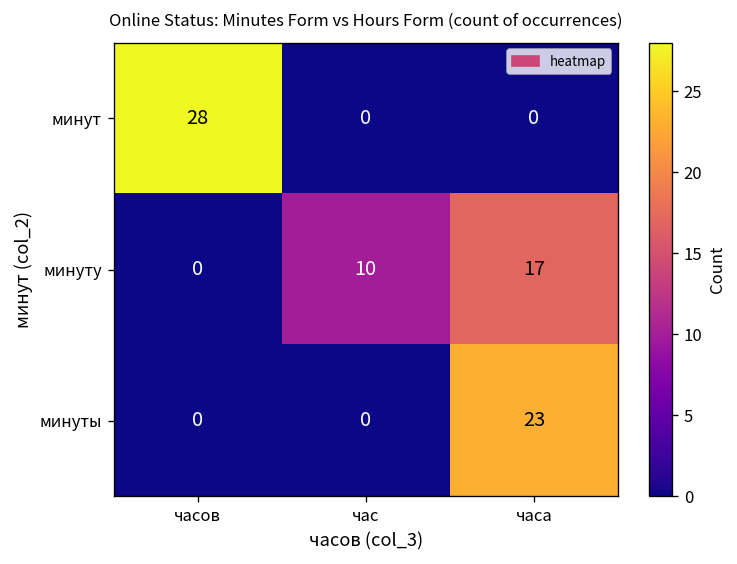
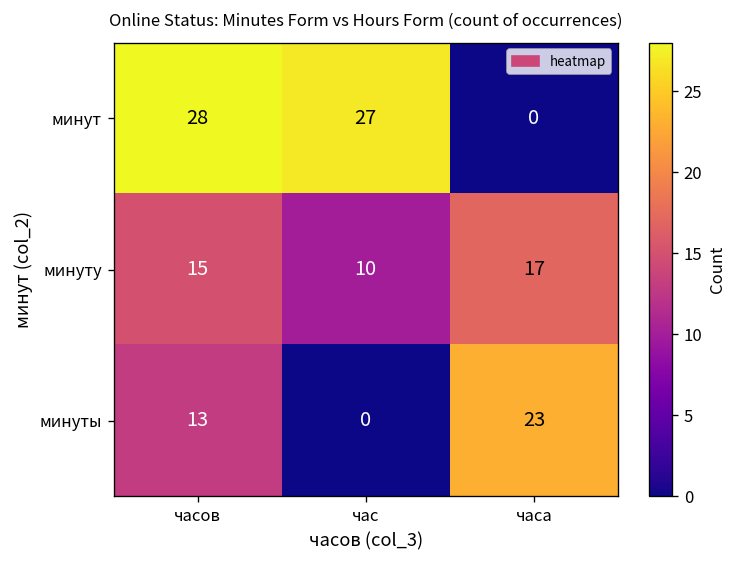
  {
    "минут": {
      "часов": 28,
-     "час": 0,
+     "час": 27,
      "часа": 0
    },
    "минуту": {
-     "часов": 0,
+     "часов": 15,
      "час": 10,
      "часа": 17
    },
    "минуты": {
-     "часов": 0,
+     "часов": 13,
      "час": 0,
      "часа": 23
    }
  }
